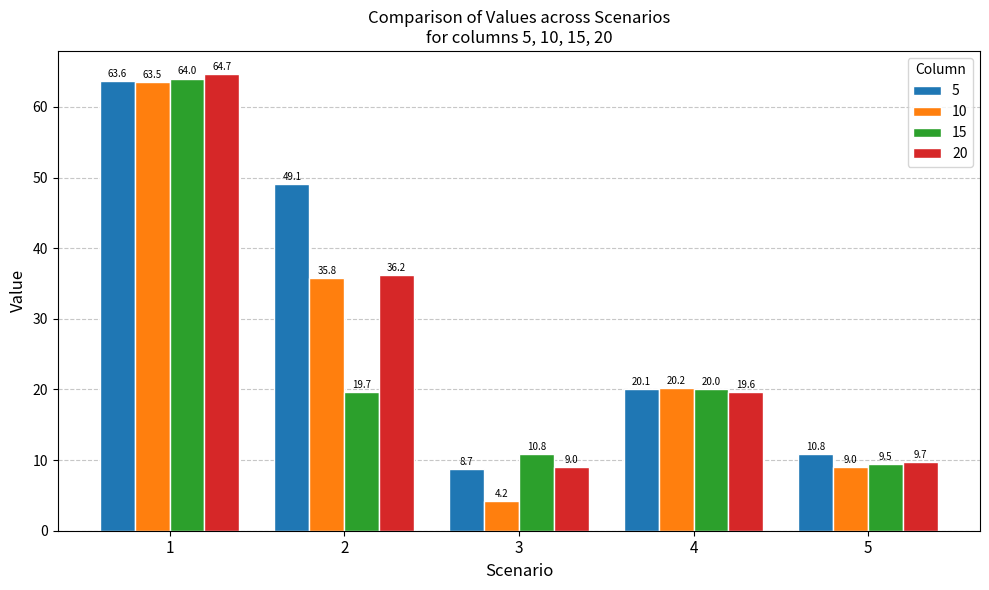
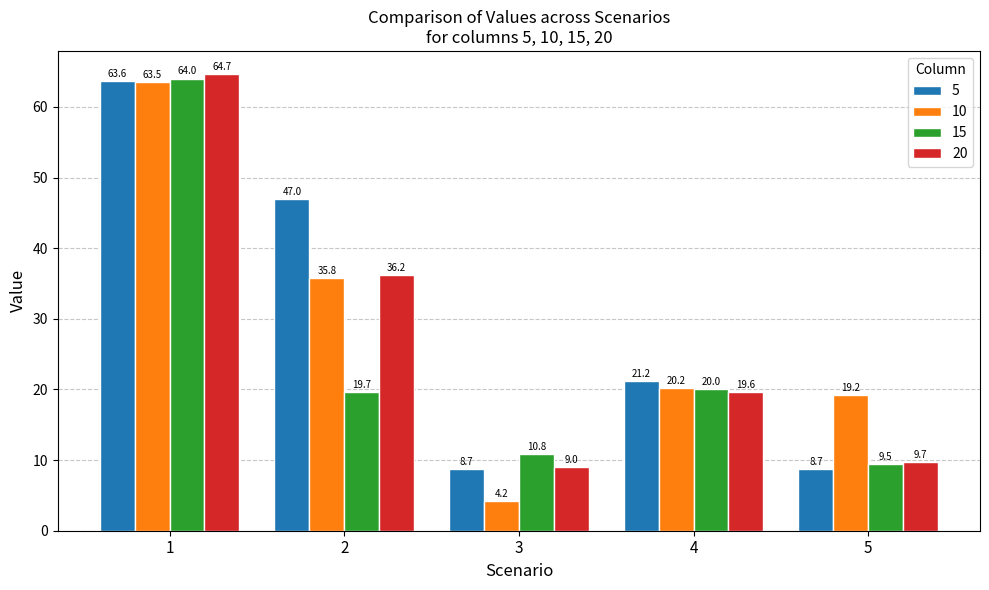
  {
    "5": {
      "1": 63.6,
-     "2": 49.1,
+     "2": 47.0,
      "3": 8.7,
-     "4": 20.1,
-     "5": 10.8
+     "4": 21.2,
+     "5": 8.7
    },
    "10": {
      "1": 63.5,
      "2": 35.8,
      "3": 4.2,
      "4": 20.2,
-     "5": 9.0
+     "5": 19.2
    },
    "15": {
      "1": 64.0,
      "2": 19.7,
      "3": 10.8,
      "4": 20.0,
      "5": 9.5
    },
    "20": {
      "1": 64.7,
      "2": 36.2,
      "3": 9.0,
      "4": 19.6,
      "5": 9.7
    }
  }
